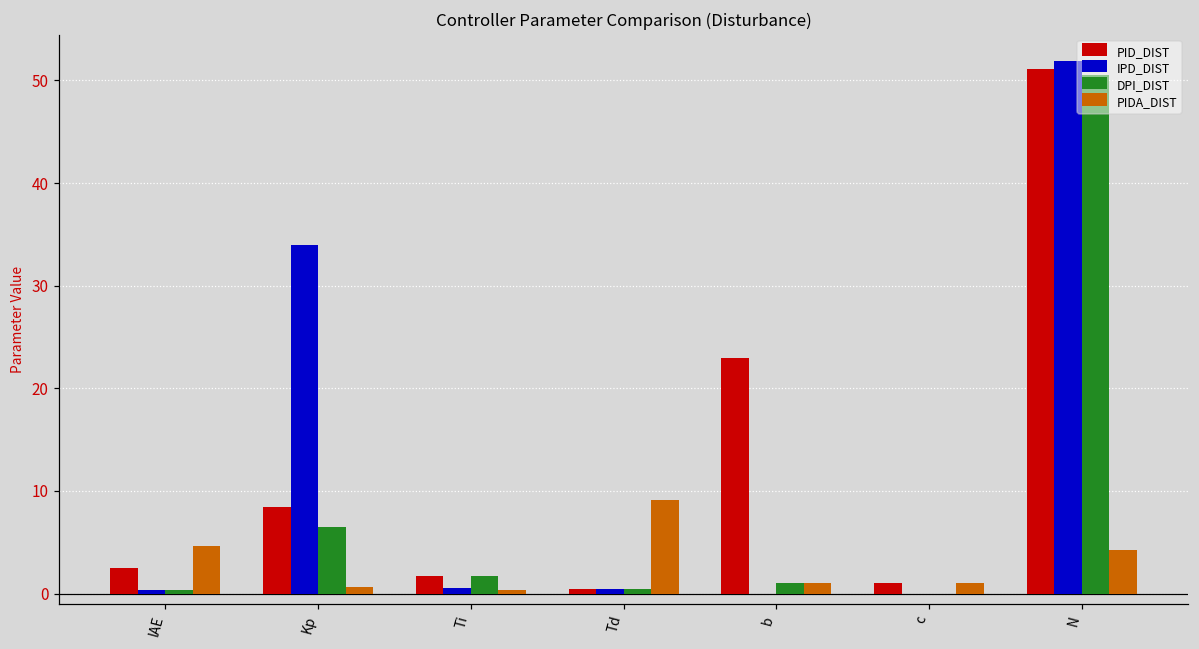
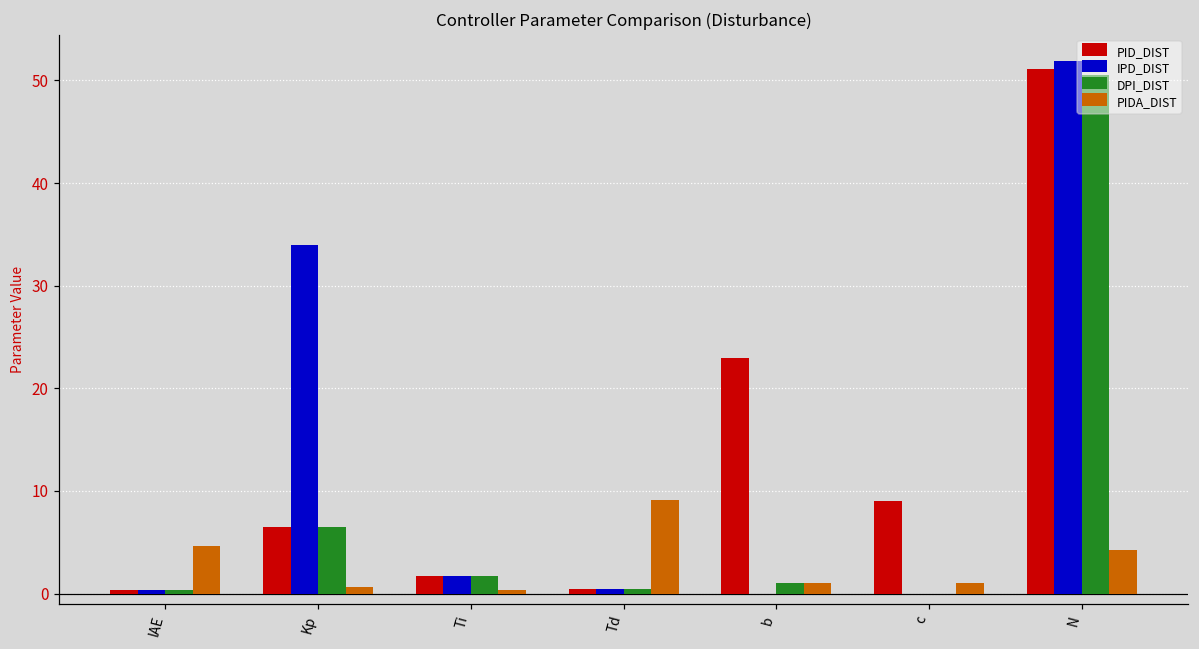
  {
    "PID_DIST": {
-     "IAE": 2,
-     "Kp": 8,
+     "IAE": 0,
+     "Kp": 7,
      "Ti": 2,
      "Td": 0,
      "b": 23,
-     "c": 1,
+     "c": 9,
      "N": 51
    },
    "IPD_DIST": {
      "IAE": 0,
      "Kp": 34,
-     "Ti": 1,
+     "Ti": 2,
      "Td": 0,
      "b": 0,
      "c": 0,
      "N": 52
    },
    "DPI_DIST": {
      "IAE": 0,
      "Kp": 7,
      "Ti": 2,
      "Td": 0,
      "b": 1,
      "c": 0
    },
    "PIDA_DIST": {
      "IAE": 5,
      "Kp": 1,
      "Ti": 0,
      "Td": 9,
      "b": 1,
      "c": 1,
      "N": 4
    }
  }
